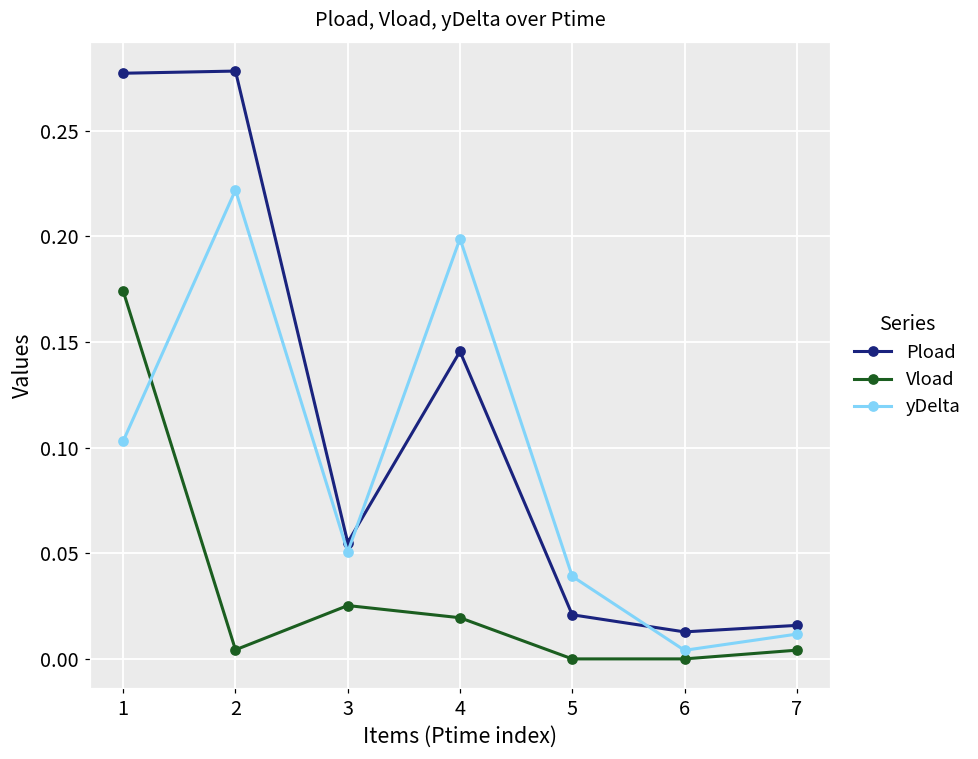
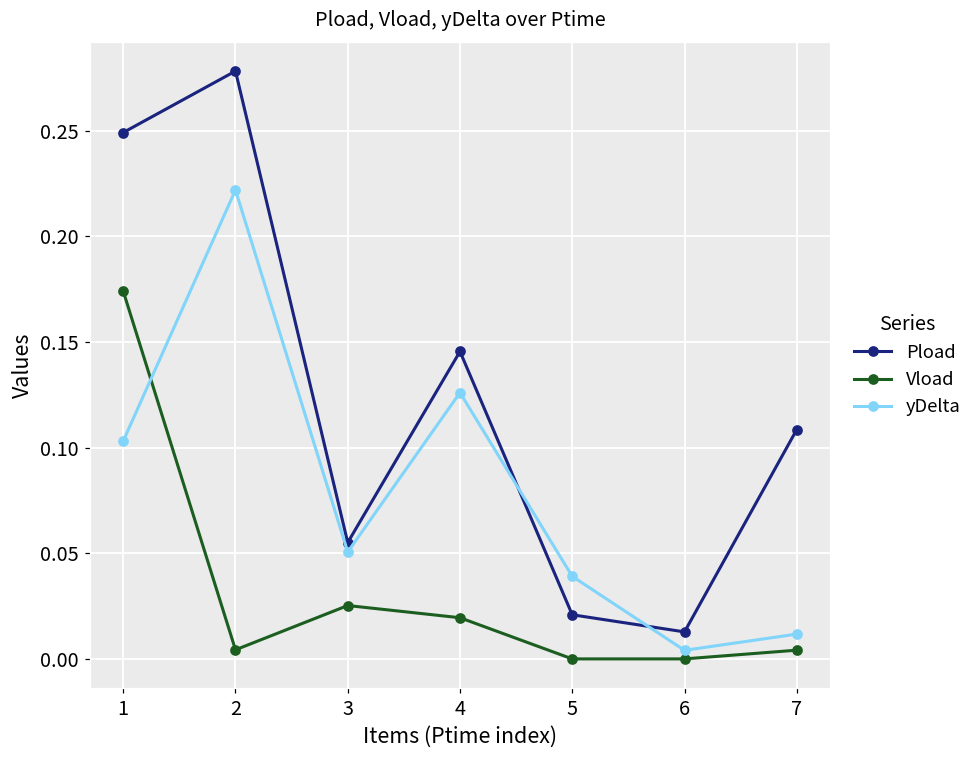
  {
    "Pload": {
-     "1": 0.277,
+     "1": 0.249,
      "2": 0.278,
      "3": 0.055,
      "4": 0.145,
      "5": 0.021,
      "6": 0.013,
-     "7": 0.016
+     "7": 0.109
    },
    "Vload": {
      "1": 0.174,
      "2": 0.004,
      "3": 0.025,
      "4": 0.019,
      "5": 0.000,
      "6": 0.000,
      "7": 0.004
    },
    "yDelta": {
      "1": 0.103,
      "2": 0.222,
      "3": 0.051,
-     "4": 0.199,
+     "4": 0.126,
      "5": 0.039,
      "6": 0.004,
      "7": 0.012
    }
  }
